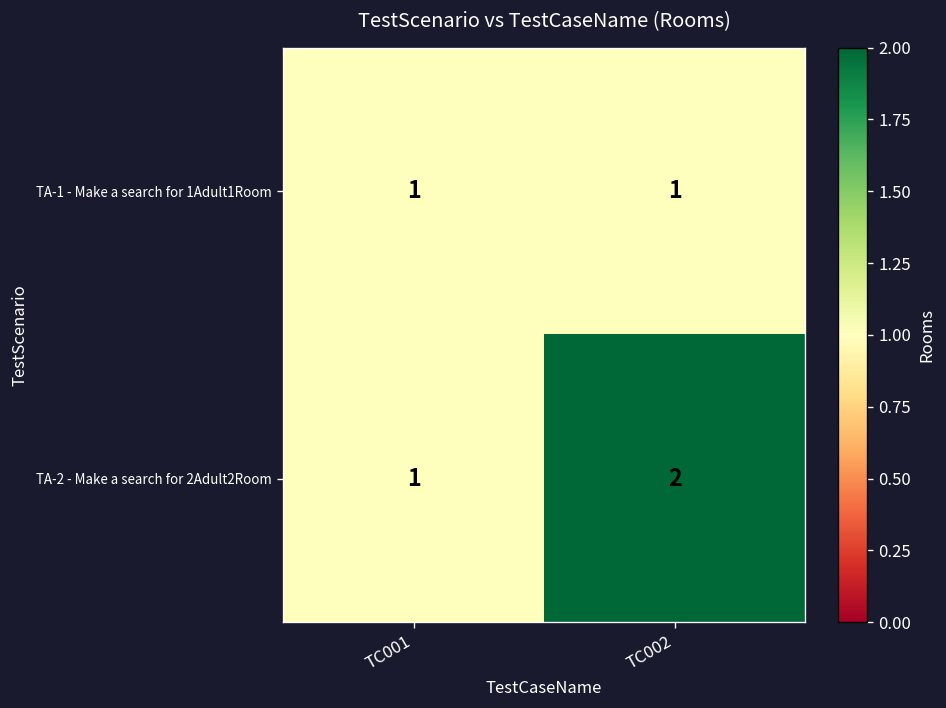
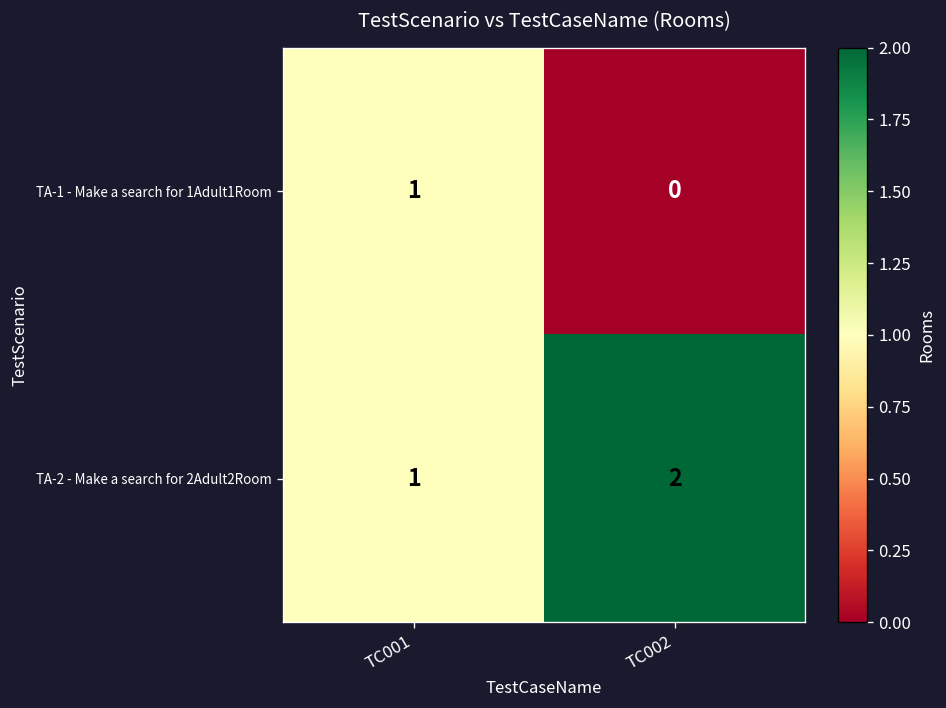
  {
    "TA-1 - Make a search for 1Adult1Room": {
      "TC001": 1,
-     "TC002": 1
+     "TC002": 0
    },
    "TA-2 - Make a search for 2Adult2Room": {
      "TC001": 1,
      "TC002": 2
    }
  }
